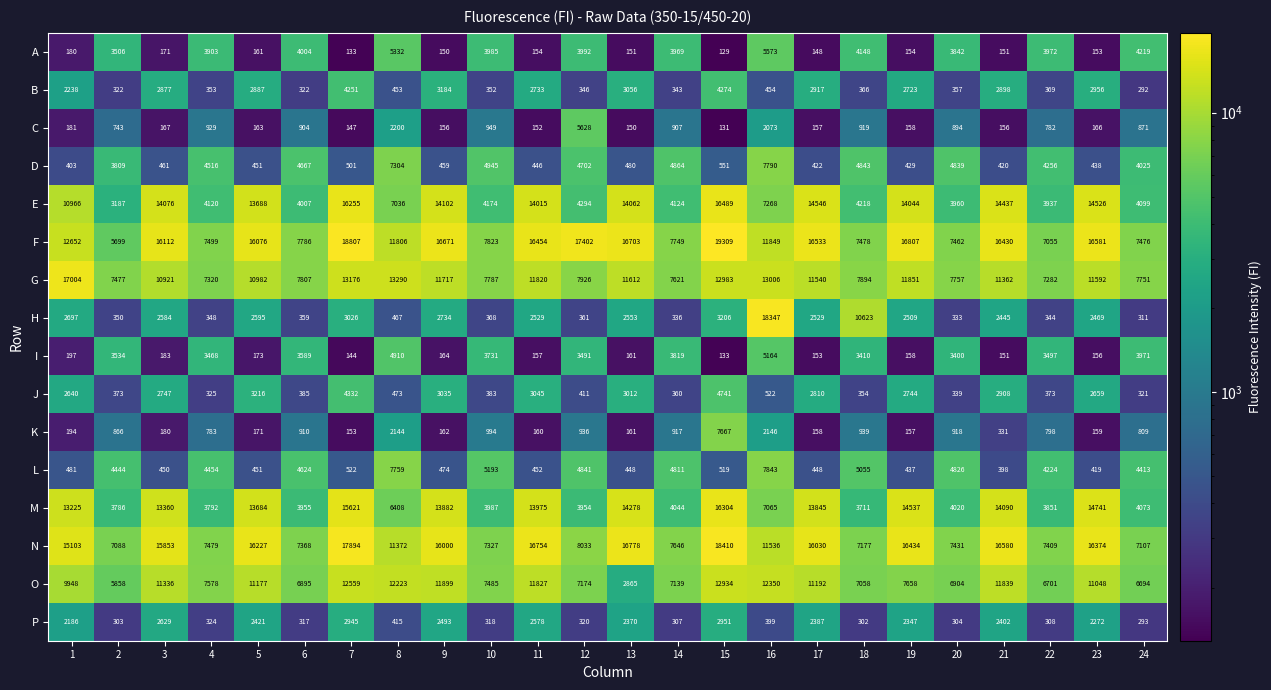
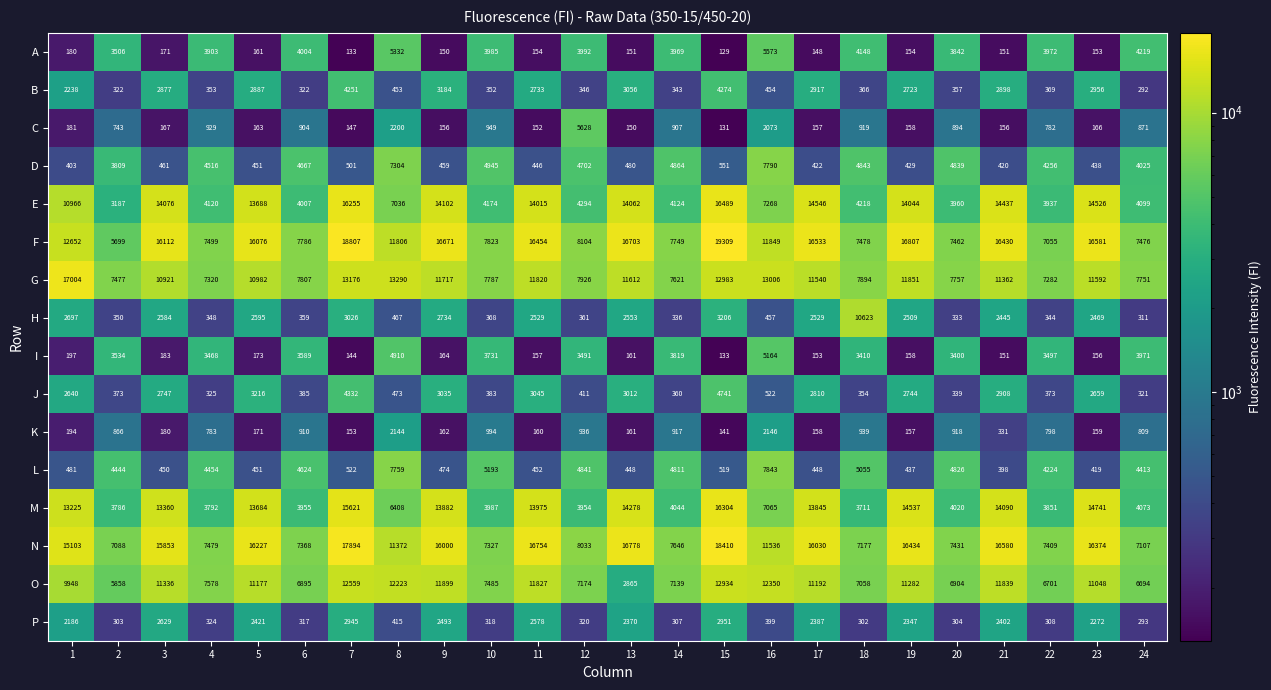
  {
    "F": {
      "1": 12652,
      "2": 5699,
      "3": 16112,
      "4": 7499,
      "5": 16076,
      "6": 7786,
      "7": 18807,
      "8": 11806,
      "9": 16671,
      "10": 7823,
      "11": 16454,
-     "12": 17402,
+     "12": 8104,
      "13": 16703,
      "14": 7749,
      "15": 19309,
      "16": 11849,
      "17": 16533,
      "18": 7478,
      "19": 16807,
      "20": 7462,
      "21": 16430,
      "22": 7055,
      "23": 16581,
      "24": 7476
    },
    "H": {
      "1": 2697,
      "2": 350,
      "3": 2584,
      "4": 348,
      "5": 2595,
      "6": 359,
      "7": 3026,
      "8": 467,
      "9": 2734,
      "10": 368,
      "11": 2529,
      "12": 361,
      "13": 2553,
      "14": 336,
      "15": 3206,
-     "16": 18347,
+     "16": 457,
      "17": 2529,
      "18": 10623,
      "19": 2509,
      "20": 333,
      "21": 2445,
      "22": 344,
      "23": 2469,
      "24": 311
    },
    "K": {
      "1": 194,
      "2": 866,
      "3": 180,
      "4": 783,
      "5": 171,
      "6": 910,
      "7": 153,
      "8": 2144,
      "9": 162,
      "10": 994,
      "11": 160,
      "12": 936,
      "13": 161,
      "14": 917,
-     "15": 7667,
+     "15": 141,
      "16": 2146,
      "17": 158,
      "18": 939,
      "19": 157,
      "20": 918,
      "21": 331,
      "22": 798,
      "23": 159,
      "24": 809
    },
    "O": {
      "1": 9948,
      "2": 5858,
      "3": 11336,
      "4": 7578,
      "5": 11177,
      "6": 6895,
      "7": 12559,
      "8": 12223,
      "9": 11899,
      "10": 7485,
      "11": 11827,
      "12": 7174,
      "13": 2865,
      "14": 7139,
      "15": 12934,
      "16": 12350,
      "17": 11192,
      "18": 7058,
-     "19": 7658,
+     "19": 11282,
      "20": 6904,
      "21": 11839,
      "22": 6701,
      "23": 11048,
      "24": 6694
    }
  }
